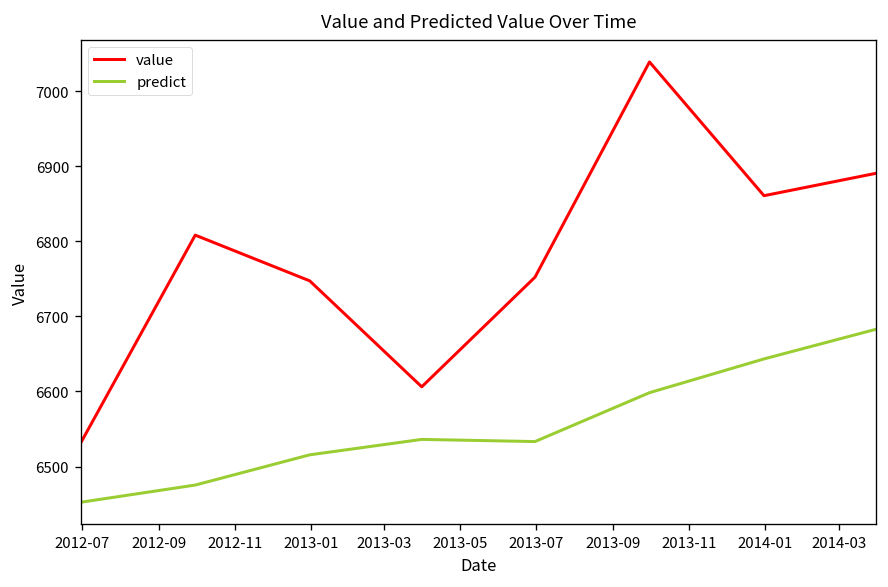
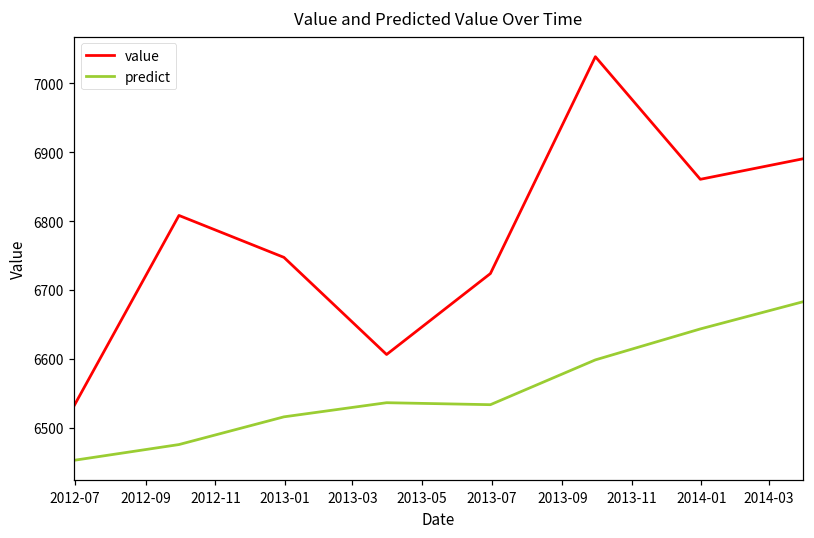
  {
    "value": {
      "2012-07": 6530,
      "2013-01": 6750,
-     "2013-07": 6750,
+     "2013-07": 6720,
      "2014-01": 6860
    },
    "predict": {
      "2012-07": 6450,
      "2013-01": 6520,
      "2013-07": 6530,
      "2014-01": 6640
    }
  }
